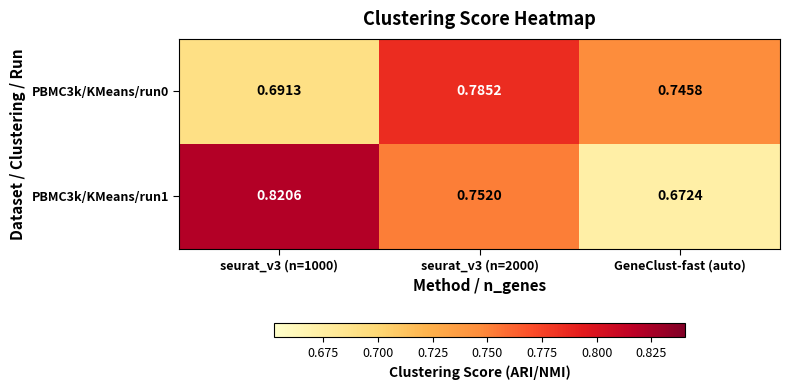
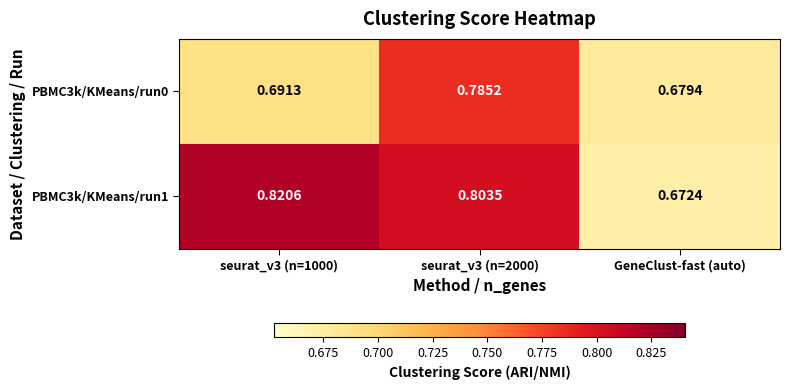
  {
    "PBMC3k/KMeans/run0": {
      "seurat_v3 (n=1000)": 0.6913,
      "seurat_v3 (n=2000)": 0.7852,
-     "GeneClust-fast (auto)": 0.7458
+     "GeneClust-fast (auto)": 0.6794
    },
    "PBMC3k/KMeans/run1": {
      "seurat_v3 (n=1000)": 0.8206,
-     "seurat_v3 (n=2000)": 0.7520,
+     "seurat_v3 (n=2000)": 0.8035,
      "GeneClust-fast (auto)": 0.6724
    }
  }
